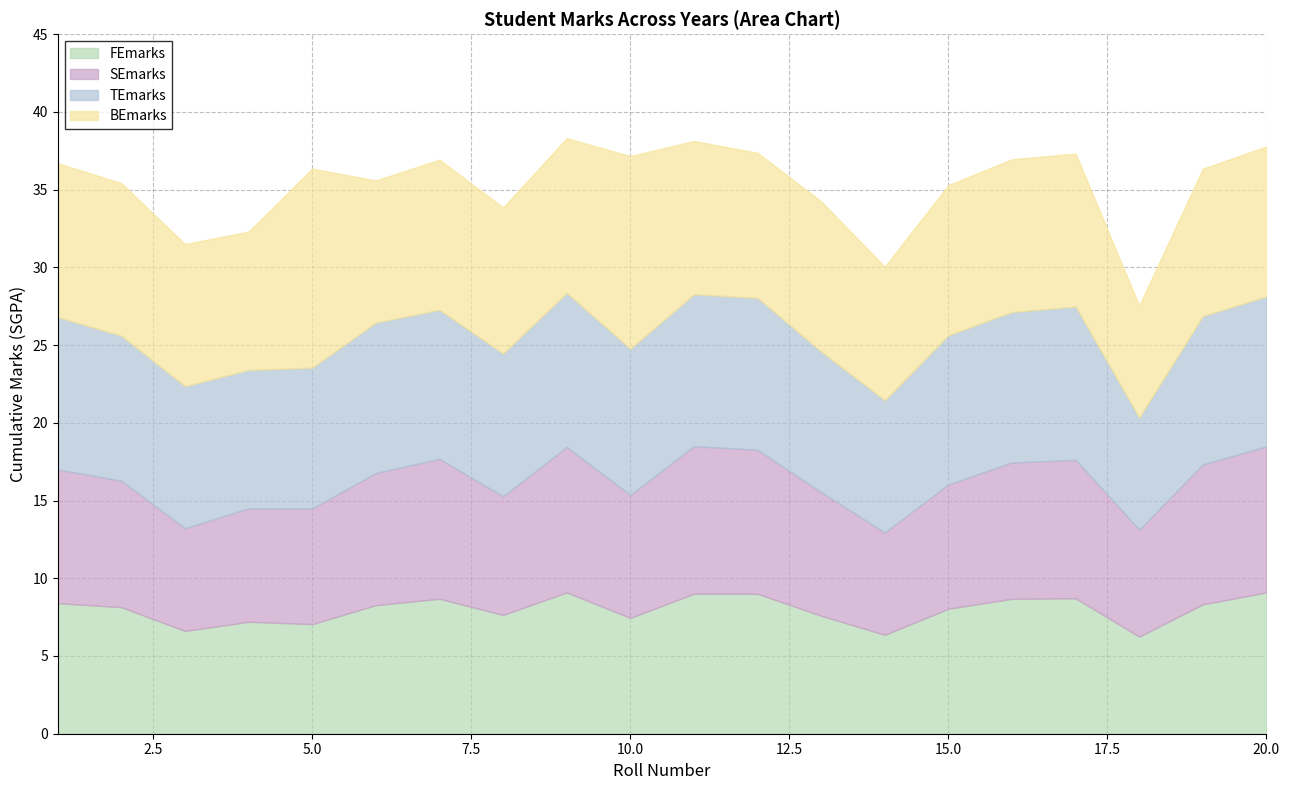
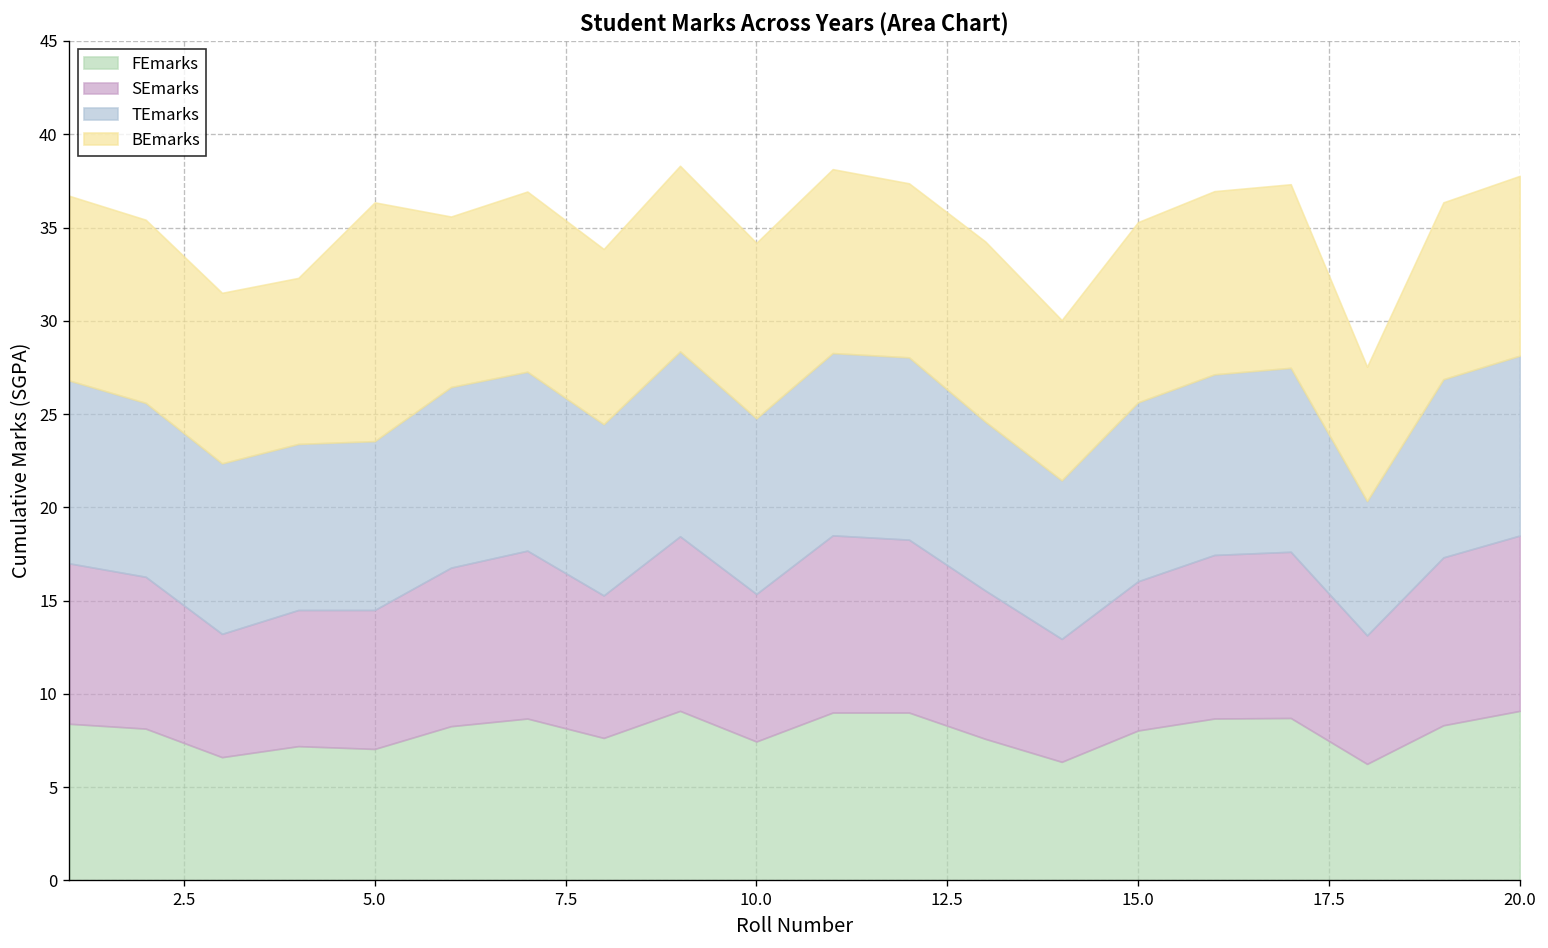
  {
    "BEmarks": {
      "5.0": 12.8,
-     "10.0": 12.4,
+     "10.0": 9.4,
      "15.0": 9.7,
      "20.0": 9.6
    }
  }
